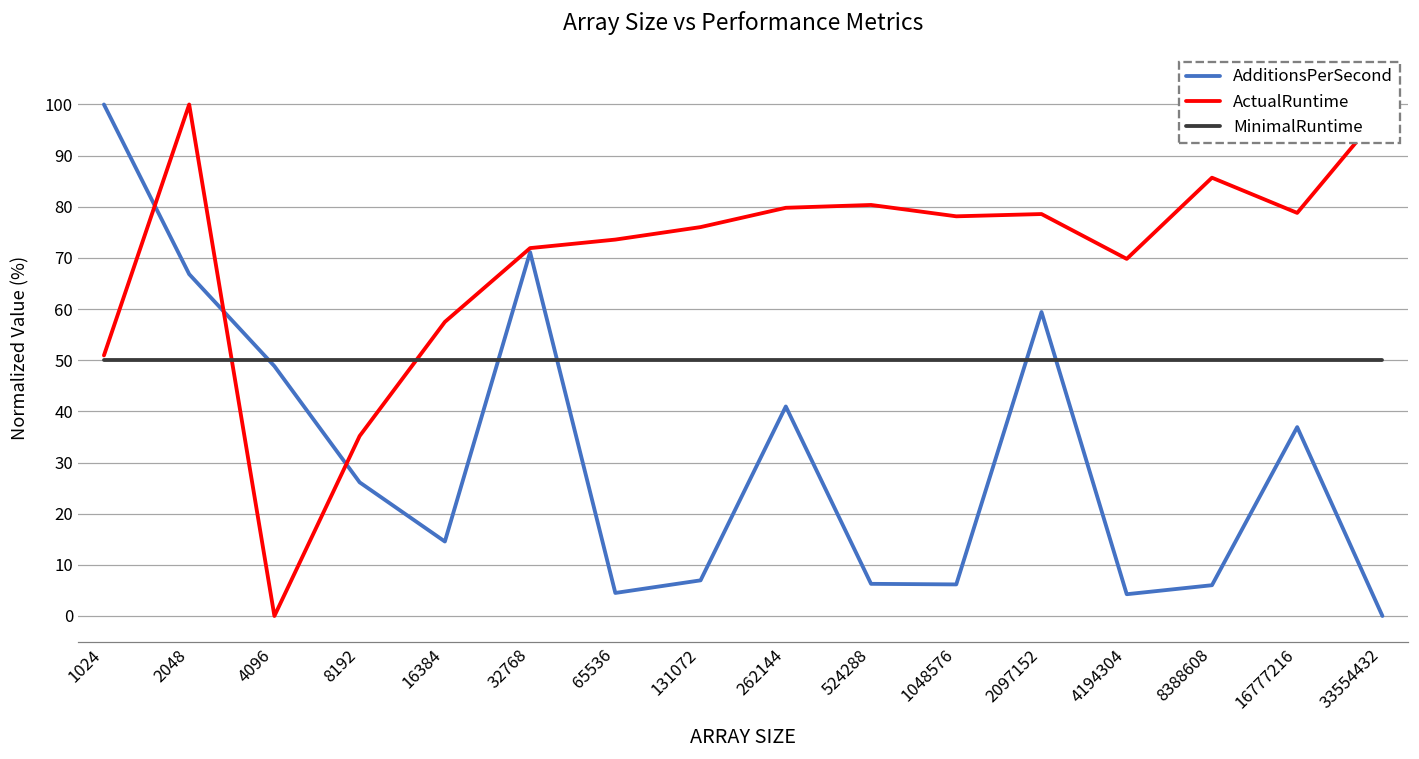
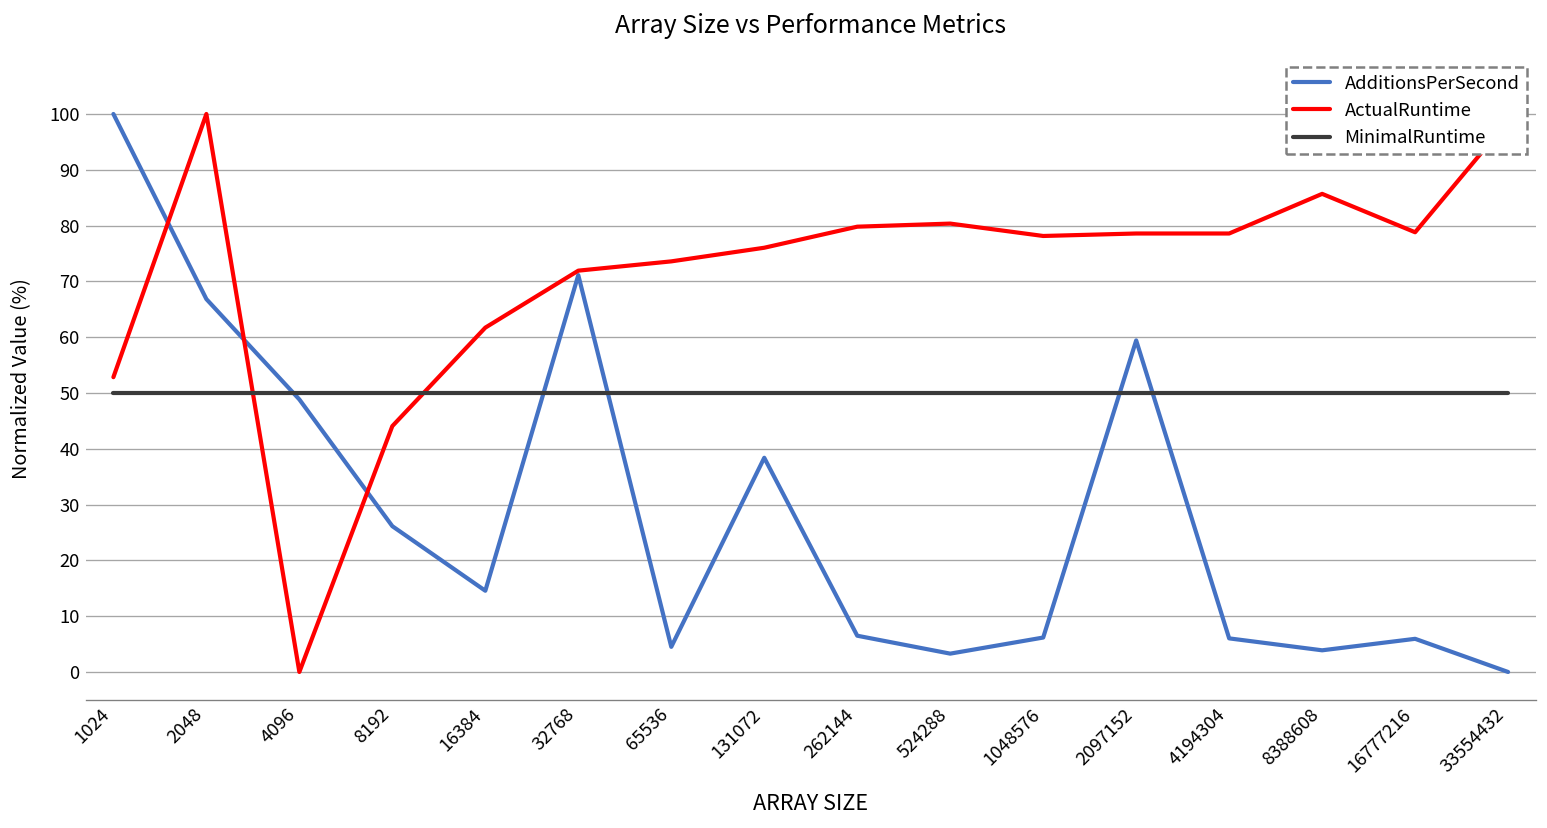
  {
    "AdditionsPerSecond": {
      "1024": 100,
      "2048": 67,
      "4096": 49,
      "8192": 26,
      "16384": 15,
      "32768": 71,
      "65536": 5,
-     "131072": 7,
-     "262144": 41,
-     "524288": 6,
+     "131072": 38,
+     "262144": 6,
+     "524288": 3,
      "1048576": 6,
      "2097152": 59,
-     "4194304": 4,
-     "8388608": 6,
-     "16777216": 37,
+     "4194304": 6,
+     "8388608": 4,
+     "16777216": 6,
      "33554432": 0
    },
    "ActualRuntime": {
-     "1024": 51,
+     "1024": 53,
      "2048": 100,
      "4096": 0,
-     "8192": 35,
-     "16384": 57,
+     "8192": 44,
+     "16384": 62,
      "32768": 72,
      "65536": 74,
      "131072": 76,
      "262144": 80,
      "524288": 80,
      "1048576": 78,
      "2097152": 79,
-     "4194304": 70,
+     "4194304": 79,
      "8388608": 86,
      "16777216": 79
    },
    "MinimalRuntime": {
      "1024": 50,
      "2048": 50,
      "4096": 50,
      "8192": 50,
      "16384": 50,
      "32768": 50,
      "65536": 50,
      "131072": 50,
      "262144": 50,
      "524288": 50,
      "1048576": 50,
      "2097152": 50,
      "4194304": 50,
      "8388608": 50,
      "16777216": 50,
      "33554432": 50
    }
  }
